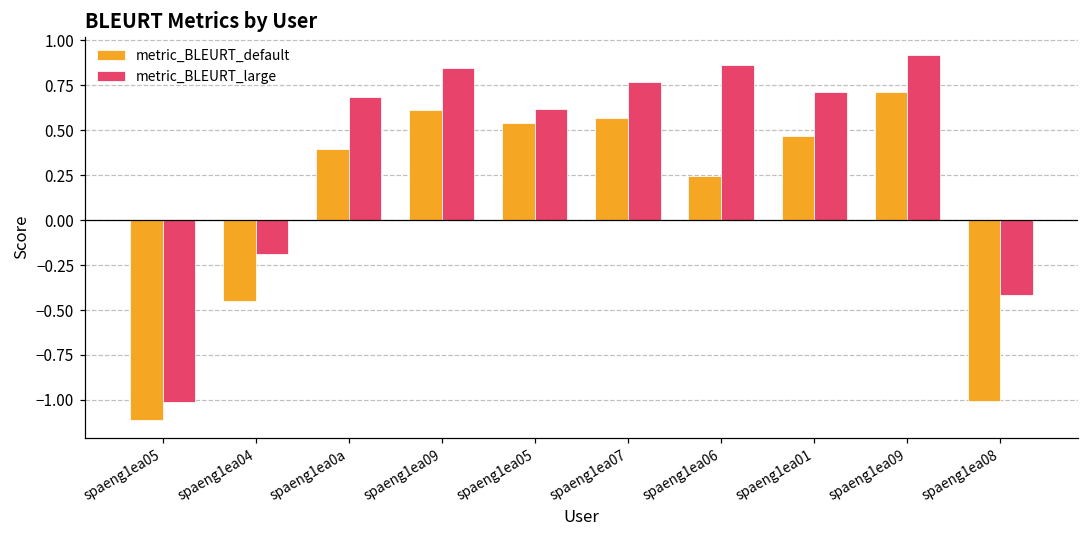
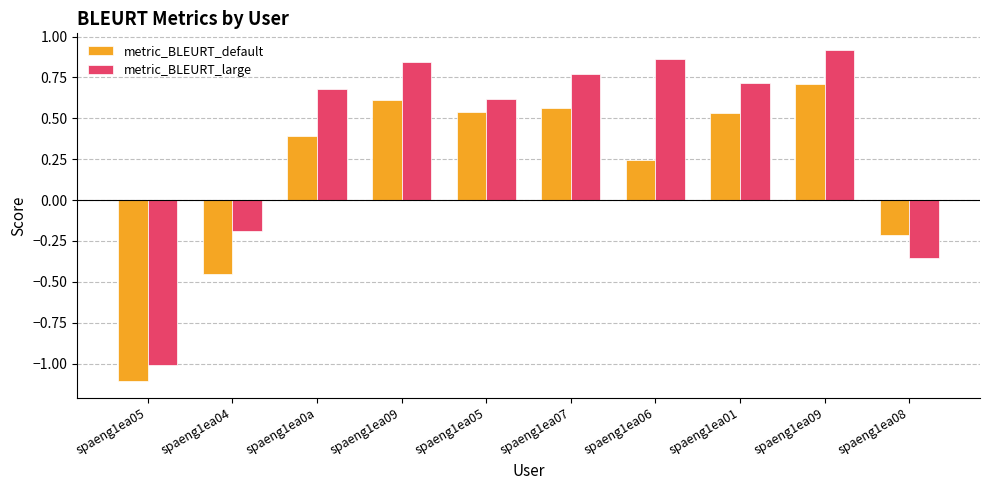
  {
    "metric_BLEURT_default": {
      "spaeng1ea04": -0.45,
      "spaeng1ea0a": 0.39,
      "spaeng1ea07": 0.57,
      "spaeng1ea06": 0.24,
-     "spaeng1ea01": 0.47,
-     "spaeng1ea08": -1.01
+     "spaeng1ea01": 0.53,
+     "spaeng1ea08": -0.22
    },
    "metric_BLEURT_large": {
      "spaeng1ea04": -0.19,
      "spaeng1ea0a": 0.68,
      "spaeng1ea07": 0.77,
      "spaeng1ea06": 0.86,
      "spaeng1ea01": 0.71,
-     "spaeng1ea08": -0.42
+     "spaeng1ea08": -0.36
    }
  }
